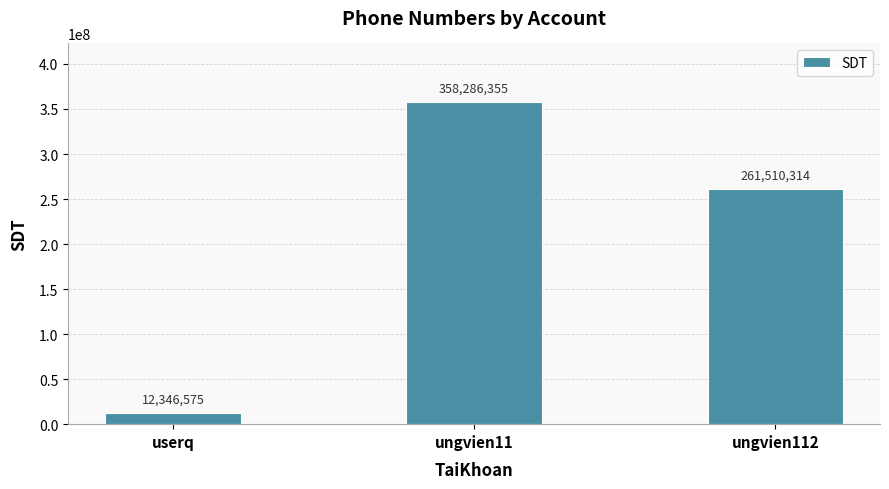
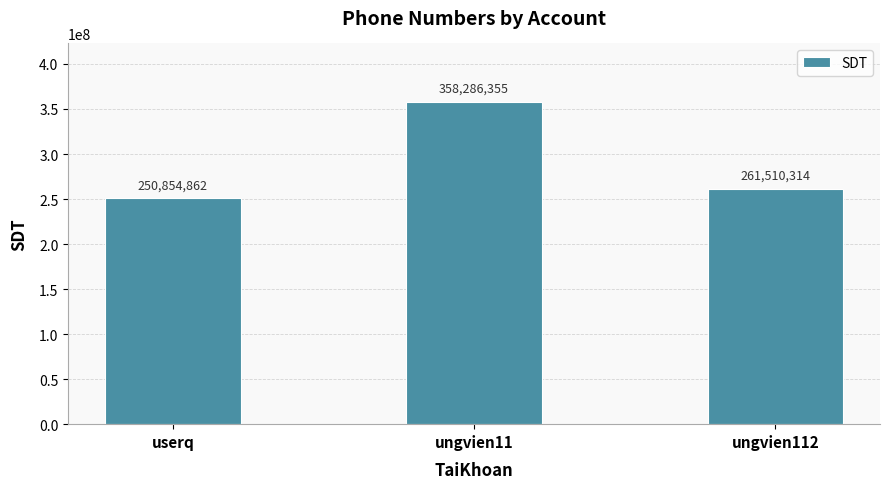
  {
-   "userq": "12,346,575",
+   "userq": "250,854,862",
    "ungvien11": "358,286,355",
    "ungvien112": "261,510,314"
  }
